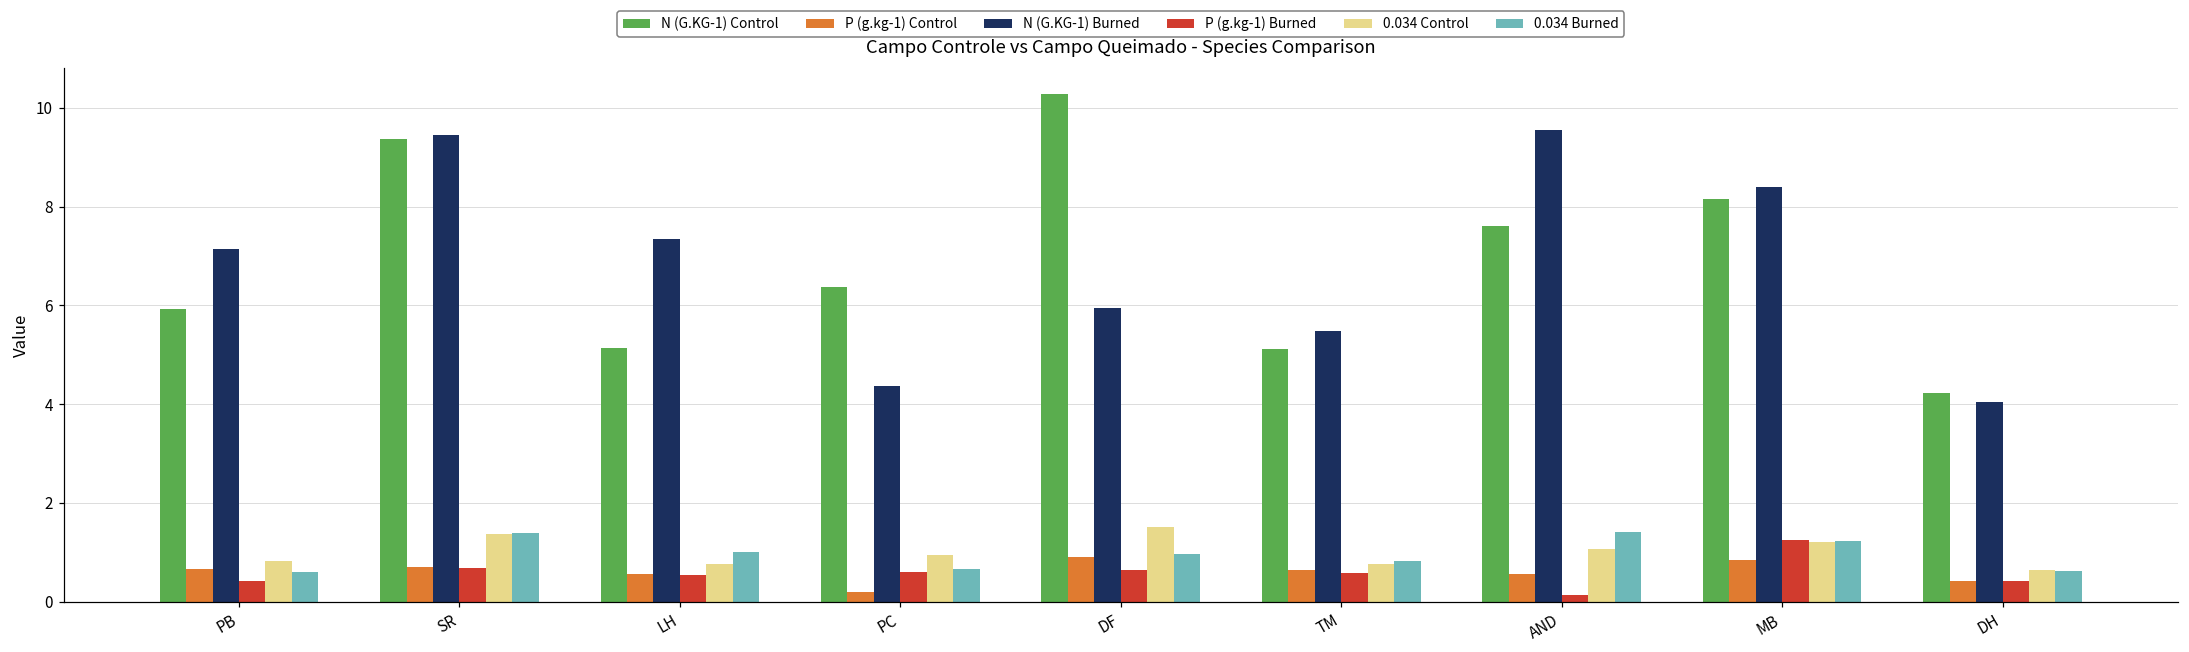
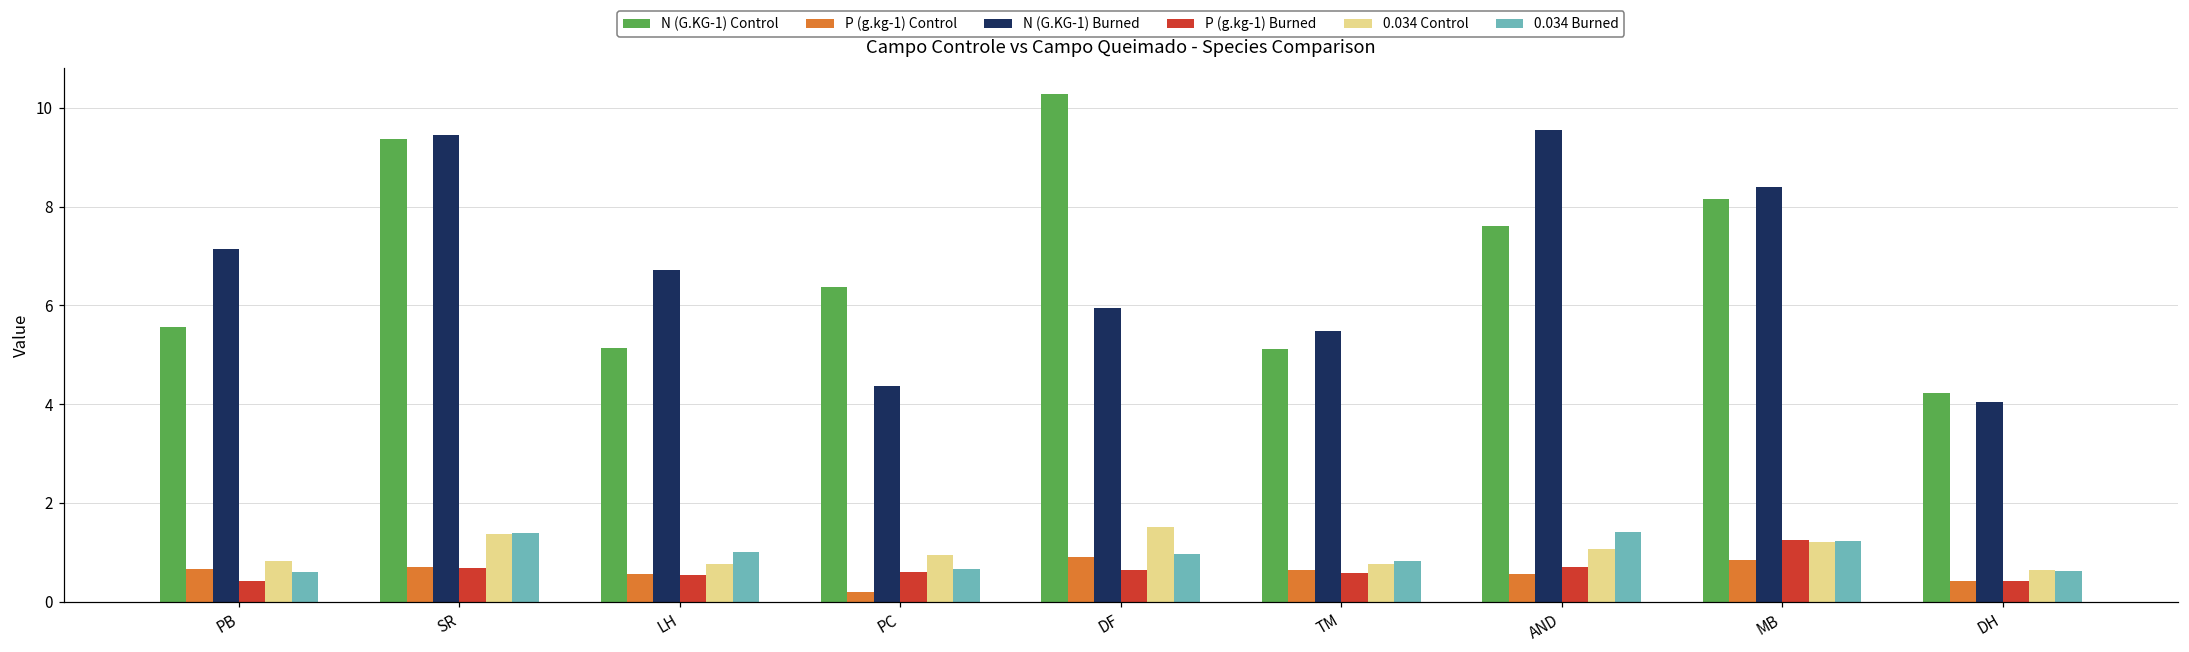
  {
    "N (G.KG-1) Control": {
-     "PB": 5.9,
+     "PB": 5.6,
      "SR": 9.4,
      "LH": 5.1,
      "PC": 6.4,
      "DF": 10.3,
      "TM": 5.1,
      "AND": 7.6,
      "MB": 8.2,
      "DH": 4.2
    },
    "P (g.kg-1) Control": {
      "PB": 0.6,
      "SR": 0.7,
      "LH": 0.6,
      "PC": 0.2,
      "DF": 0.9,
      "TM": 0.6,
      "AND": 0.5,
      "MB": 0.8,
      "DH": 0.4
    },
    "N (G.KG-1) Burned": {
      "PB": 7.1,
      "SR": 9.5,
-     "LH": 7.4,
+     "LH": 6.7,
      "PC": 4.4,
      "DF": 5.9,
      "TM": 5.5,
      "AND": 9.5,
      "MB": 8.4,
      "DH": 4.0
    },
    "P (g.kg-1) Burned": {
      "PB": 0.4,
      "SR": 0.7,
      "LH": 0.5,
      "PC": 0.6,
      "DF": 0.6,
      "TM": 0.6,
-     "AND": 0.1,
+     "AND": 0.7,
      "MB": 1.3,
      "DH": 0.4
    },
    "0.034 Control": {
      "PB": 0.8,
      "SR": 1.4,
      "LH": 0.8,
      "PC": 0.9,
      "DF": 1.5,
      "TM": 0.8,
      "AND": 1.1,
      "MB": 1.2,
      "DH": 0.6
    },
    "0.034 Burned": {
      "PB": 0.6,
      "SR": 1.4,
      "LH": 1.0,
      "PC": 0.7,
      "DF": 1.0,
      "TM": 0.8,
      "AND": 1.4,
      "MB": 1.2,
      "DH": 0.6
    }
  }
